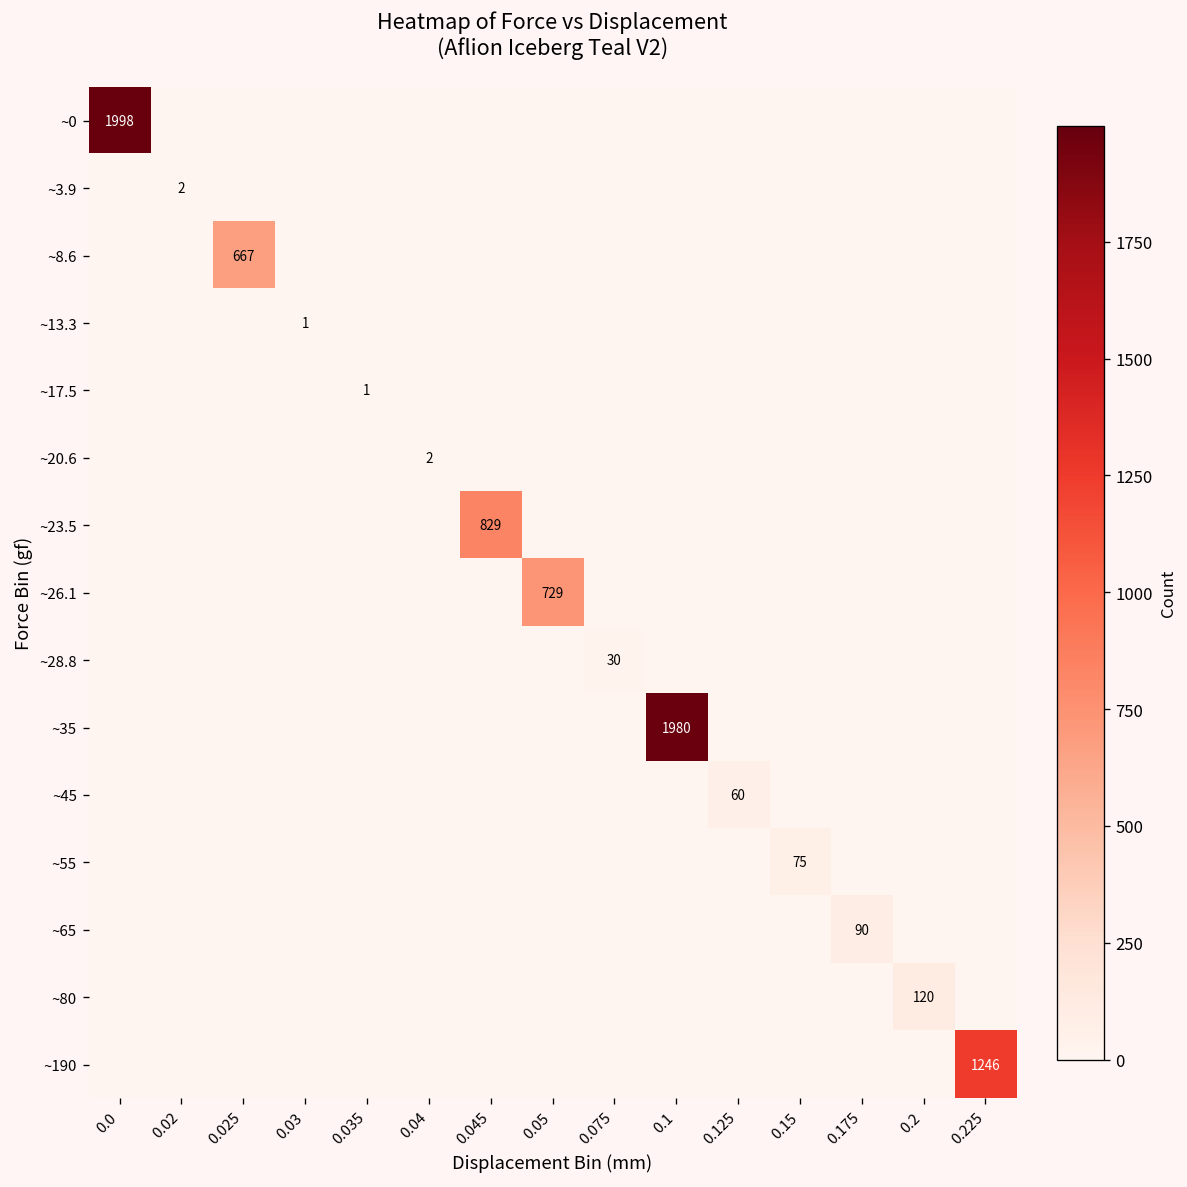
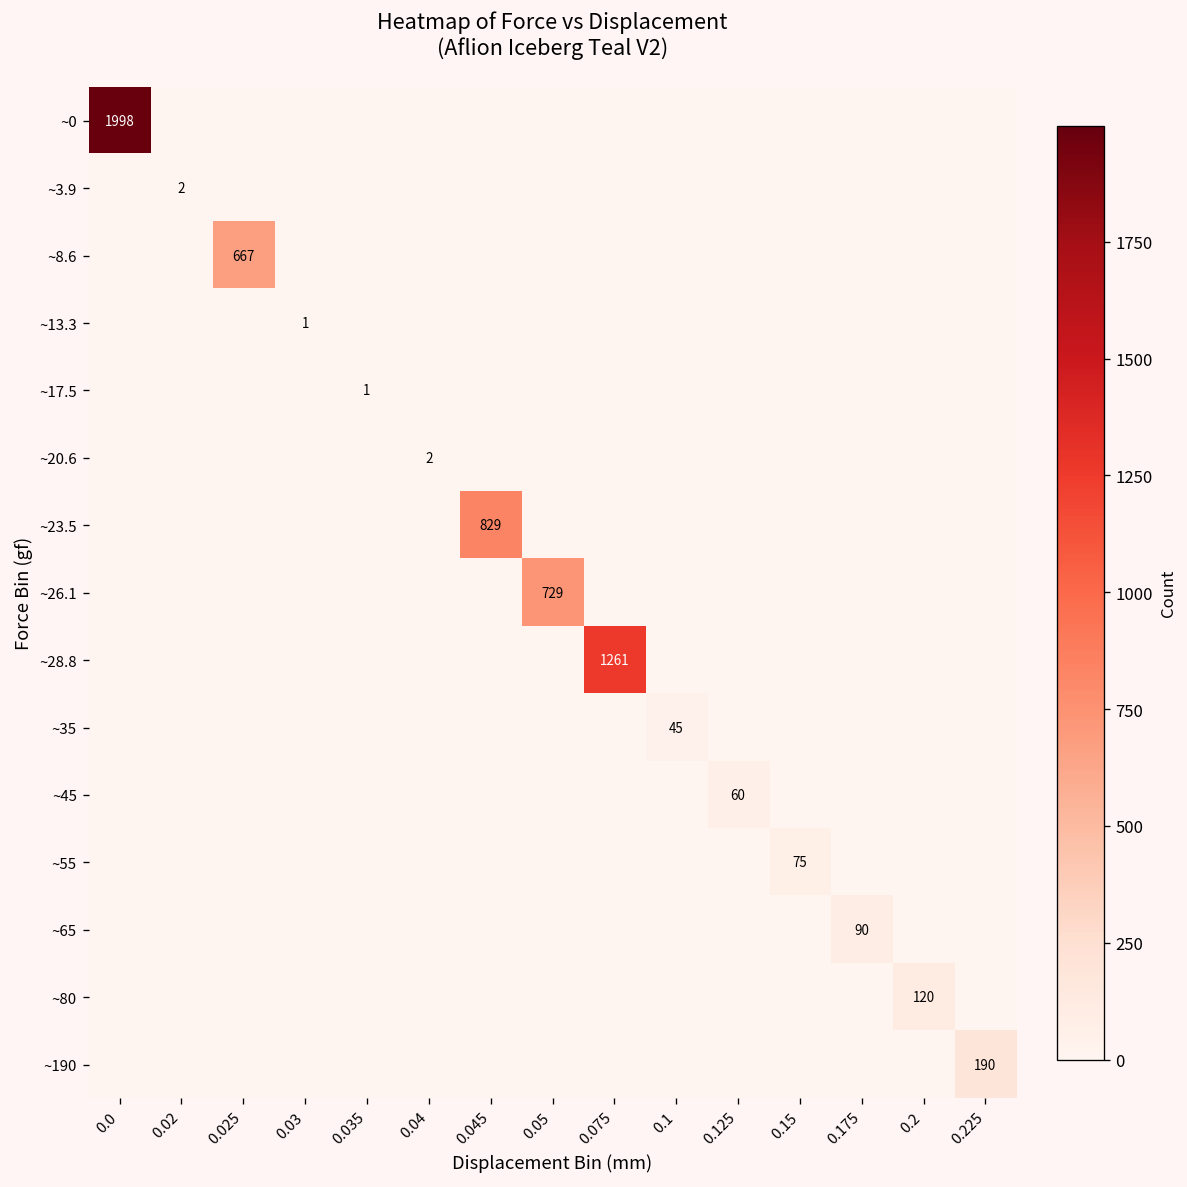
  {
    "~0": {
      "0.0": 1998
    },
    "~3.9": {
      "0.02": 2
    },
    "~8.6": {
      "0.025": 667
    },
    "~13.3": {
      "0.03": 1
    },
    "~17.5": {
      "0.035": 1
    },
    "~20.6": {
      "0.04": 2
    },
    "~23.5": {
      "0.045": 829
    },
    "~26.1": {
      "0.05": 729
    },
    "~28.8": {
-     "0.075": 30
+     "0.075": 1261
    },
    "~35": {
-     "0.1": 1980
+     "0.1": 45
    },
    "~45": {
      "0.125": 60
    },
    "~55": {
      "0.15": 75
    },
    "~65": {
      "0.175": 90
    },
    "~80": {
      "0.2": 120
    },
    "~190": {
-     "0.225": 1246
+     "0.225": 190
    }
  }
